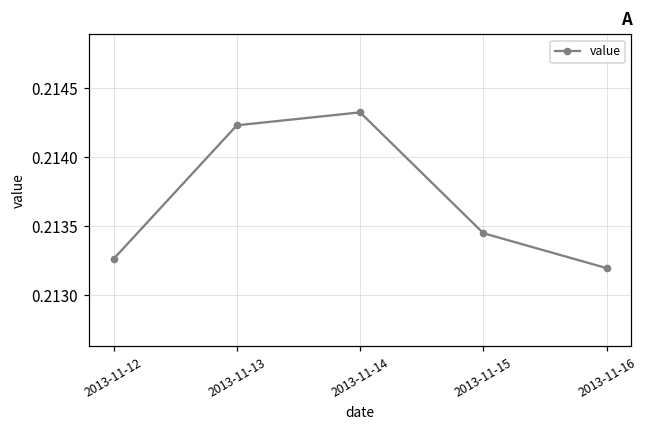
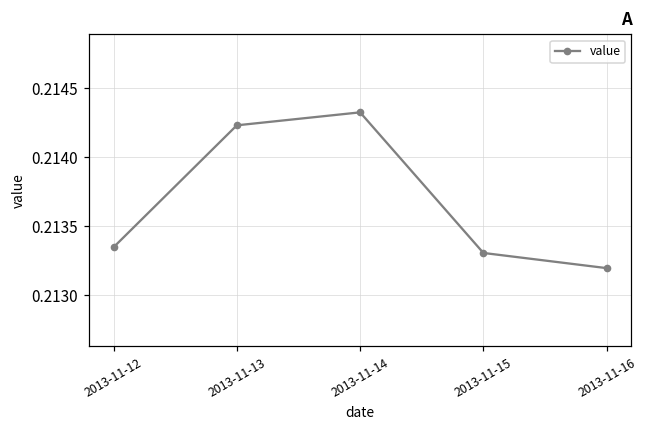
  {
-   "2013-11-12": 0.21326,
+   "2013-11-12": 0.21335,
    "2013-11-13": 0.21423,
    "2013-11-14": 0.21432,
-   "2013-11-15": 0.21345,
+   "2013-11-15": 0.21331,
    "2013-11-16": 0.21320
  }
